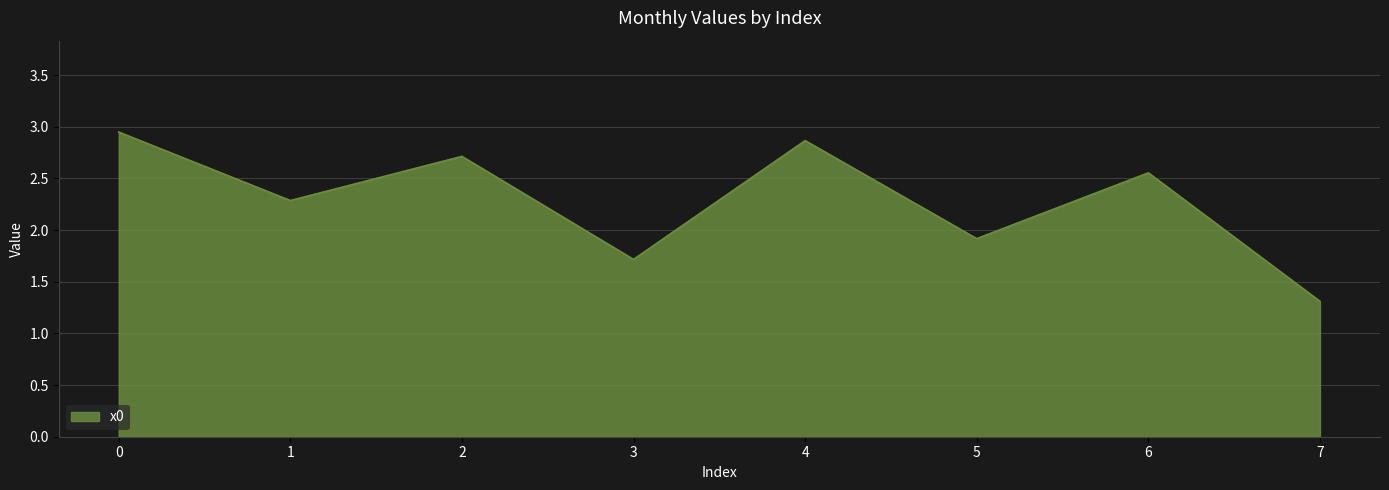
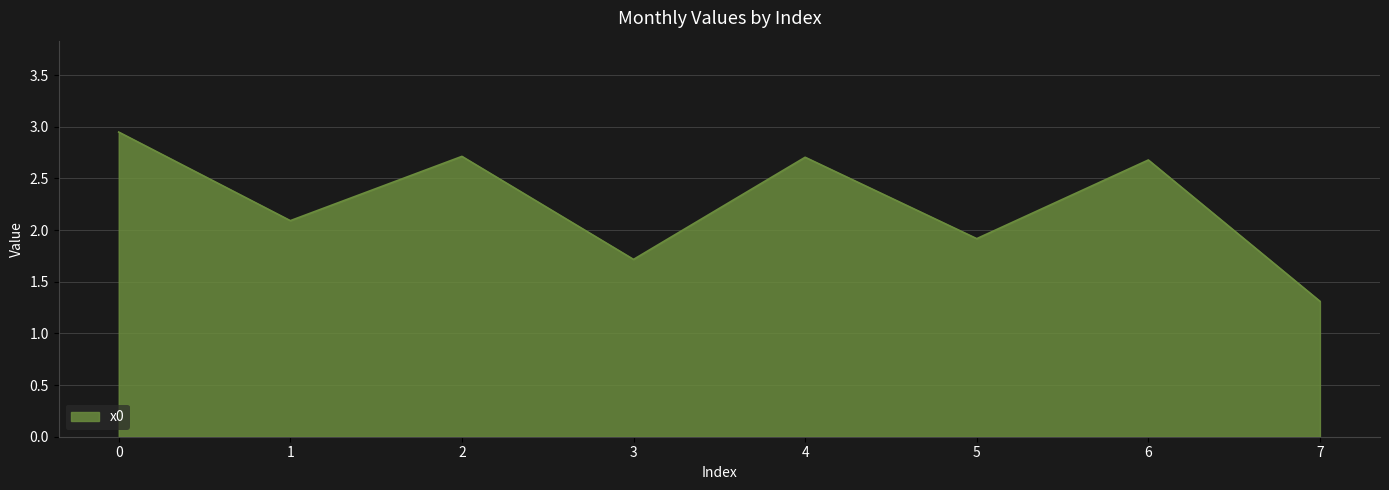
  {
    "0": 2.95,
-   "1": 2.29,
+   "1": 2.09,
    "2": 2.71,
    "3": 1.72,
-   "4": 2.87,
+   "4": 2.70,
    "5": 1.92,
-   "6": 2.55,
+   "6": 2.68,
    "7": 1.31
  }
